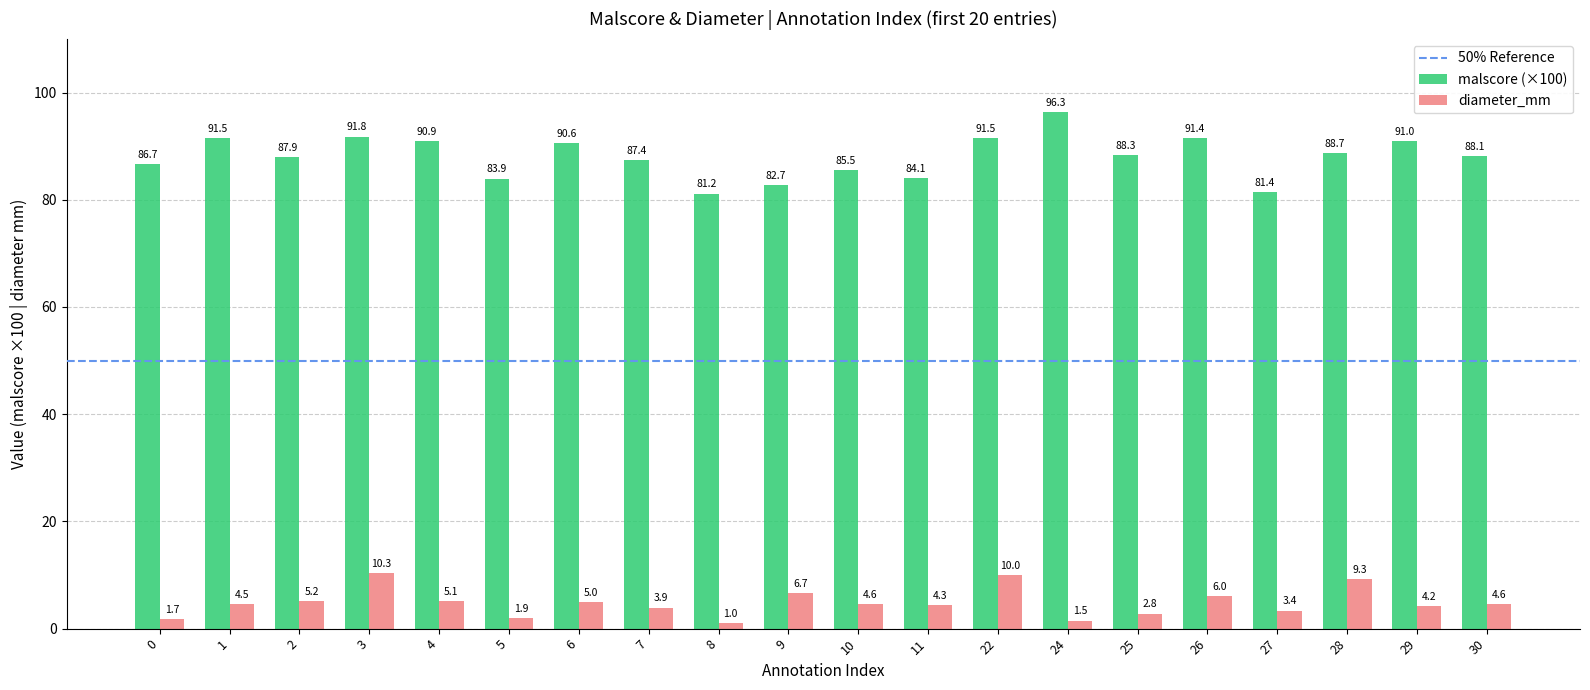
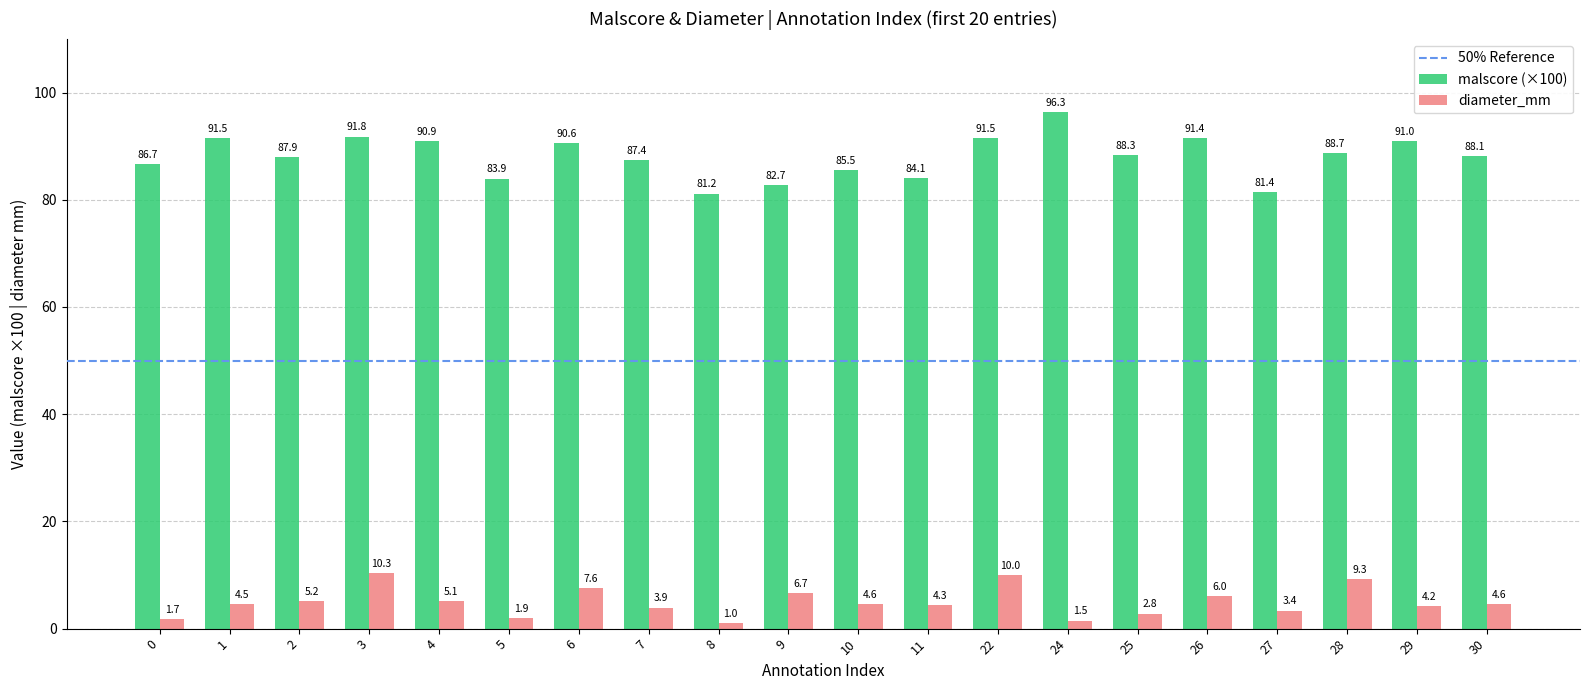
  {
    "malscore (×100)": {
      "0": 86.7,
      "1": 91.5,
      "2": 87.9,
      "3": 91.8,
      "4": 90.9,
      "5": 83.9,
      "6": 90.6,
      "7": 87.4,
      "8": 81.2,
      "9": 82.7,
      "10": 85.5,
      "11": 84.1,
      "22": 91.5,
      "24": 96.3,
      "25": 88.3,
      "26": 91.4,
      "27": 81.4,
      "28": 88.7,
      "29": 91.0,
      "30": 88.1
    },
    "diameter_mm": {
      "0": 1.7,
      "1": 4.5,
      "2": 5.2,
      "3": 10.3,
      "4": 5.1,
      "5": 1.9,
-     "6": 5.0,
+     "6": 7.6,
      "7": 3.9,
      "8": 1.0,
      "9": 6.7,
      "10": 4.6,
      "11": 4.3,
      "22": 10.0,
      "24": 1.5,
      "25": 2.8,
      "26": 6.0,
      "27": 3.4,
      "28": 9.3,
      "29": 4.2,
      "30": 4.6
    }
  }
